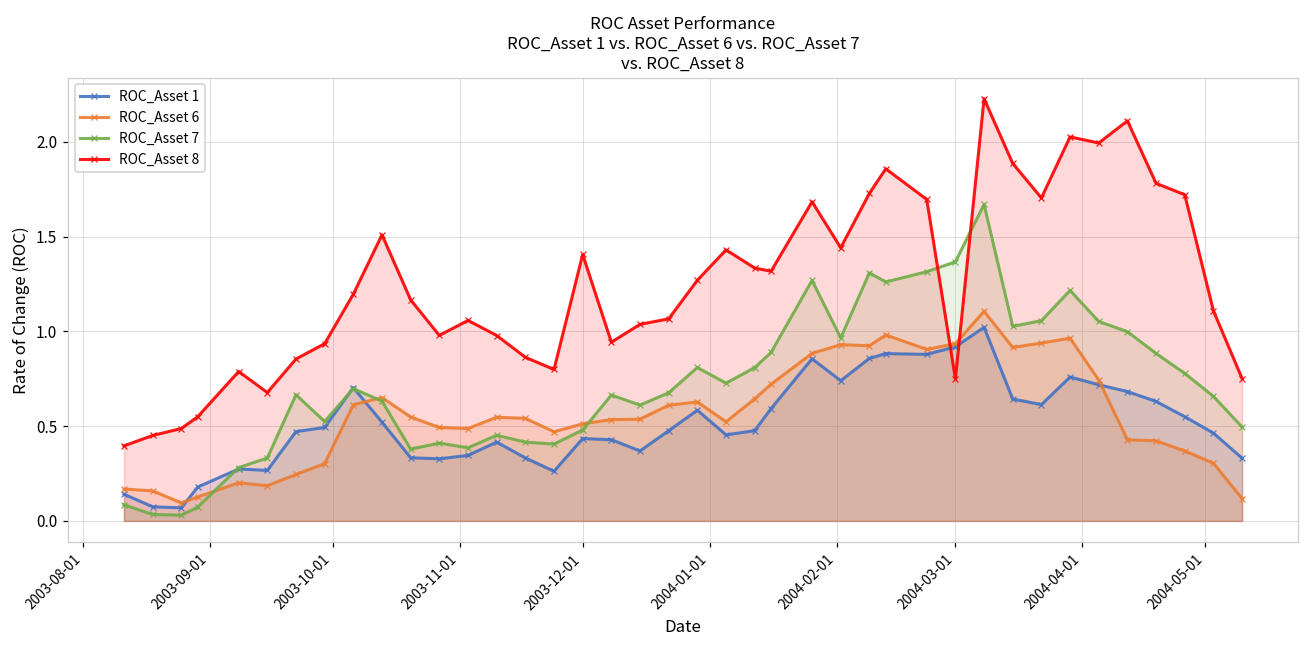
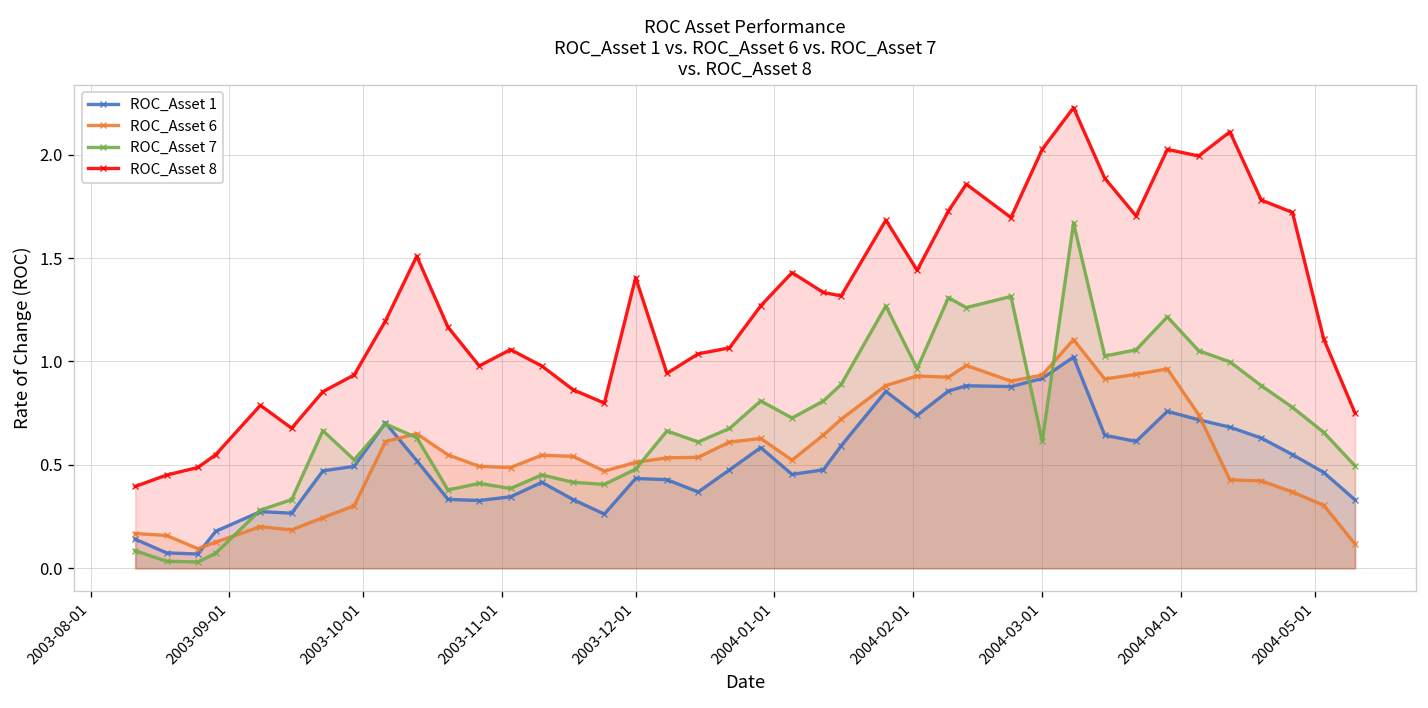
  {
    "ROC_Asset 1": {
      "2003-12-01": 0.43,
      "2004-03-01": 0.92
    },
    "ROC_Asset 6": {
      "2003-12-01": 0.51,
      "2004-03-01": 0.93
    },
    "ROC_Asset 7": {
      "2003-12-01": 0.48,
-     "2004-03-01": 1.37
+     "2004-03-01": 0.62
    },
    "ROC_Asset 8": {
      "2003-12-01": 1.41,
-     "2004-03-01": 0.75
+     "2004-03-01": 2.03
    }
  }
